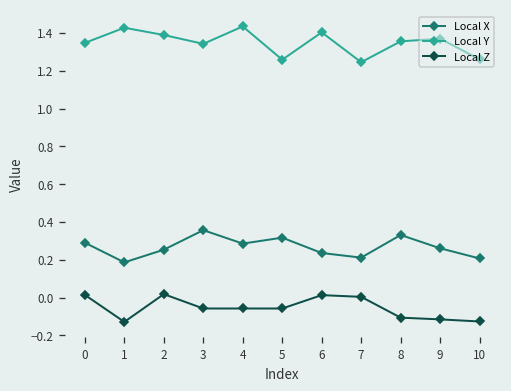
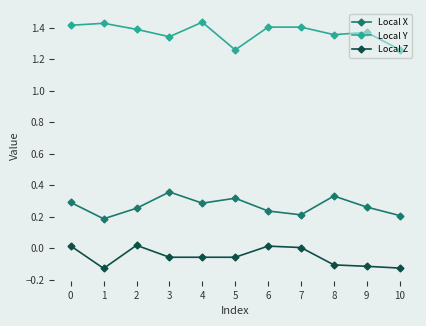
  {
    "Local Y": {
-     "0": 1.35,
+     "0": 1.42,
      "1": 1.43,
      "2": 1.39,
      "3": 1.34,
      "4": 1.43,
      "5": 1.26,
      "6": 1.40,
-     "7": 1.25,
+     "7": 1.40,
      "8": 1.36
    }
  }
